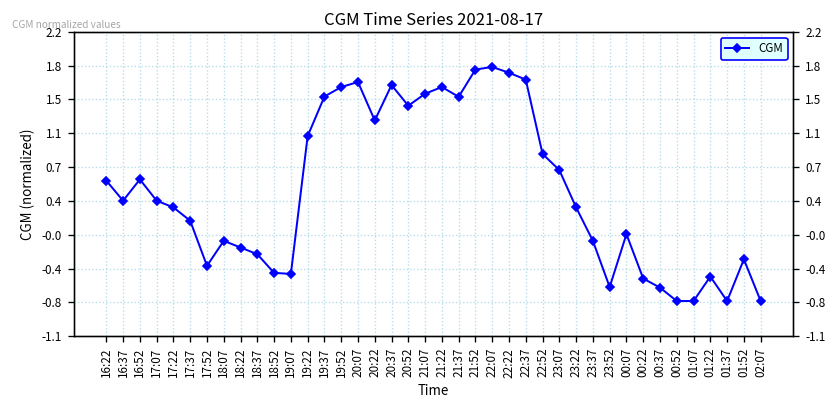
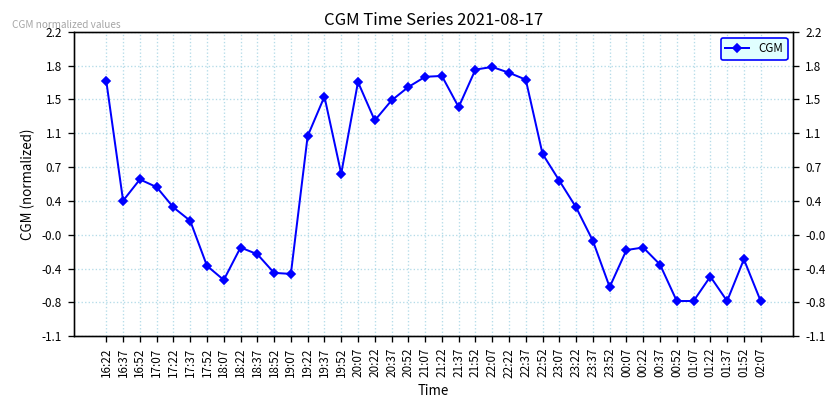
  {
-   "16:22": 0.6,
+   "16:22": 1.7,
    "16:37": 0.4,
    "16:52": 0.6,
-   "17:07": 0.4,
+   "17:07": 0.5,
    "17:22": 0.3,
    "17:37": 0.1,
    "17:52": -0.4,
-   "18:07": -0.1,
+   "18:07": -0.5,
    "18:22": -0.2,
    "18:37": -0.2,
    "18:52": -0.4,
    "19:07": -0.5,
    "19:22": 1.1,
    "19:37": 1.5,
-   "19:52": 1.6,
+   "19:52": 0.7,
    "20:07": 1.7,
    "20:22": 1.2,
-   "20:37": 1.6,
-   "20:52": 1.4,
-   "21:07": 1.5,
-   "21:22": 1.6,
-   "21:37": 1.5,
+   "20:37": 1.5,
+   "20:52": 1.6,
+   "21:07": 1.7,
+   "21:22": 1.7,
+   "21:37": 1.4,
    "21:52": 1.8,
    "22:07": 1.8,
    "22:22": 1.8,
    "22:37": 1.7,
    "22:52": 0.9,
-   "23:07": 0.7,
+   "23:07": 0.6,
    "23:22": 0.3,
    "23:37": -0.1,
    "23:52": -0.6,
-   "00:07": 0.0,
-   "00:22": -0.5,
-   "00:37": -0.6,
+   "00:07": -0.2,
+   "00:22": -0.2,
+   "00:37": -0.3,
    "00:52": -0.7,
    "01:07": -0.7,
    "01:22": -0.5,
    "01:37": -0.7,
    "01:52": -0.3,
    "02:07": -0.7
  }
